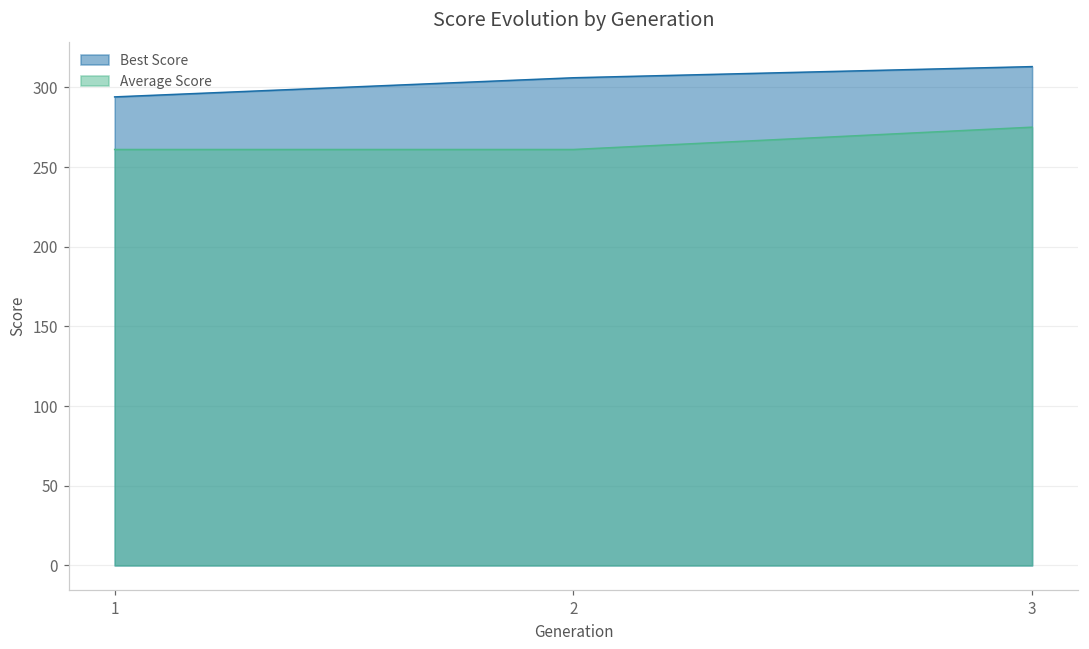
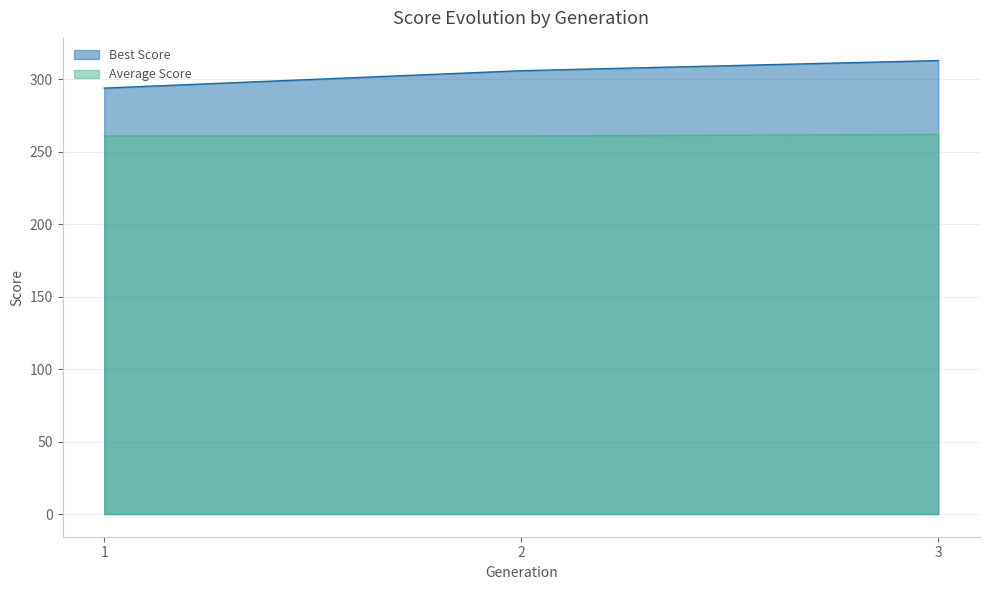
  {
    "Best Score": {
      "1": 294,
      "2": 306,
      "3": 313
    },
    "Average Score": {
      "1": 261,
      "2": 261,
-     "3": 275
+     "3": 262
    }
  }
